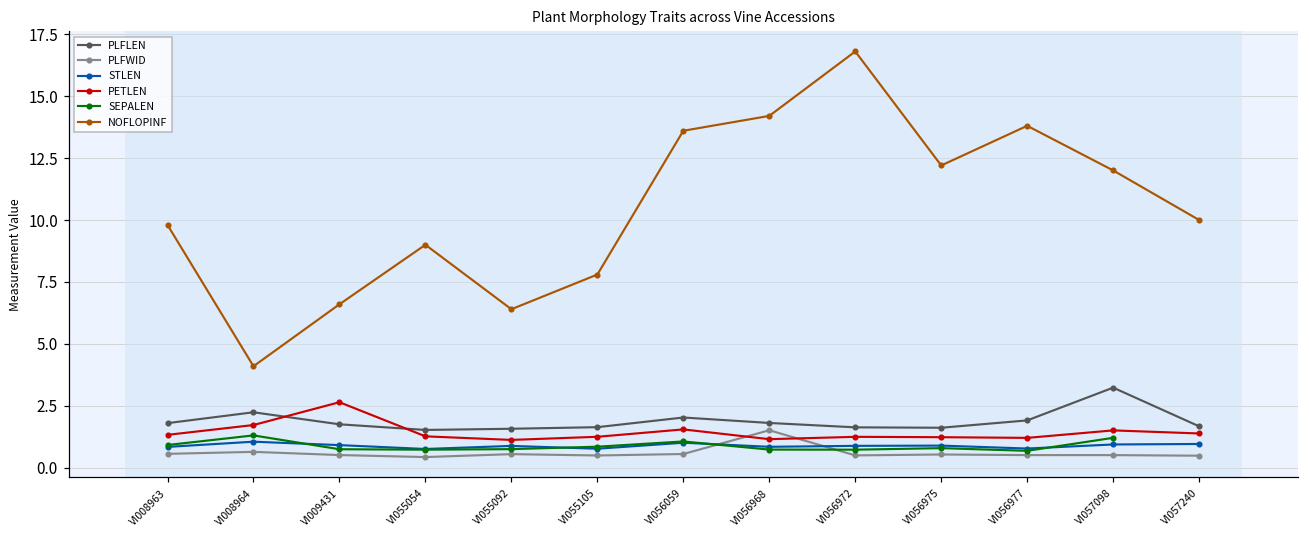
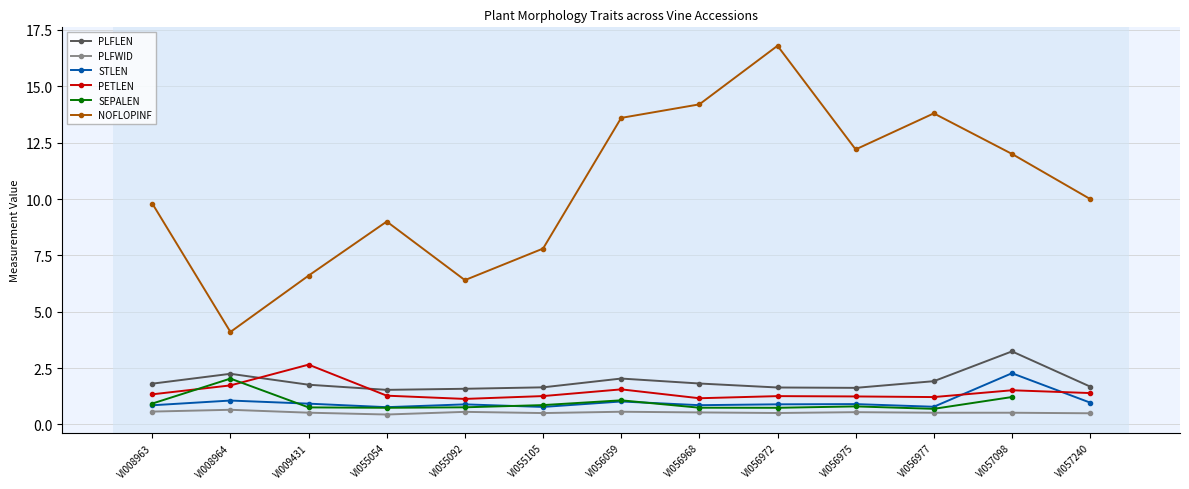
  {
    "PLFLEN": {
      "VI008963": 1.8,
      "VI008964": 2.2,
      "VI009431": 1.8,
      "VI055054": 1.5,
      "VI055092": 1.6,
      "VI055105": 1.6,
      "VI056059": 2.0,
      "VI056968": 1.8,
      "VI056972": 1.6,
      "VI056975": 1.6,
      "VI056977": 1.9,
      "VI057098": 3.2,
      "VI057240": 1.7
    },
    "PLFWID": {
      "VI008963": 0.6,
      "VI008964": 0.6,
      "VI009431": 0.5,
      "VI055054": 0.4,
      "VI055092": 0.6,
      "VI055105": 0.5,
      "VI056059": 0.6,
-     "VI056968": 1.5,
+     "VI056968": 0.5,
      "VI056972": 0.5,
      "VI056975": 0.5,
      "VI056977": 0.5,
      "VI057098": 0.5,
      "VI057240": 0.5
    },
    "STLEN": {
      "VI008964": 1.1,
      "VI009431": 0.9,
      "VI055092": 0.9,
      "VI056972": 0.9,
-     "VI057098": 0.9,
+     "VI057098": 2.3,
      "VI057240": 1.0
    },
    "PETLEN": {
      "VI008963": 1.3,
      "VI008964": 1.7,
      "VI009431": 2.6,
      "VI055054": 1.3,
      "VI055092": 1.1,
      "VI055105": 1.3,
      "VI056059": 1.6,
      "VI056968": 1.2,
      "VI056972": 1.3,
      "VI056975": 1.2,
      "VI056977": 1.2,
      "VI057098": 1.5,
      "VI057240": 1.4
    },
    "SEPALEN": {
-     "VI008964": 1.3,
+     "VI008964": 2.0,
      "VI009431": 0.8,
      "VI055092": 0.8,
      "VI056972": 0.7,
      "VI057098": 1.2
    },
    "NOFLOPINF": {
      "VI008963": 9.8,
      "VI008964": 4.1,
      "VI009431": 6.6,
      "VI055054": 9.0,
      "VI055092": 6.4,
      "VI055105": 7.8,
      "VI056059": 13.6,
      "VI056968": 14.2,
      "VI056972": 16.8,
      "VI056975": 12.2,
      "VI056977": 13.8,
      "VI057098": 12.0,
      "VI057240": 10.0
    }
  }
